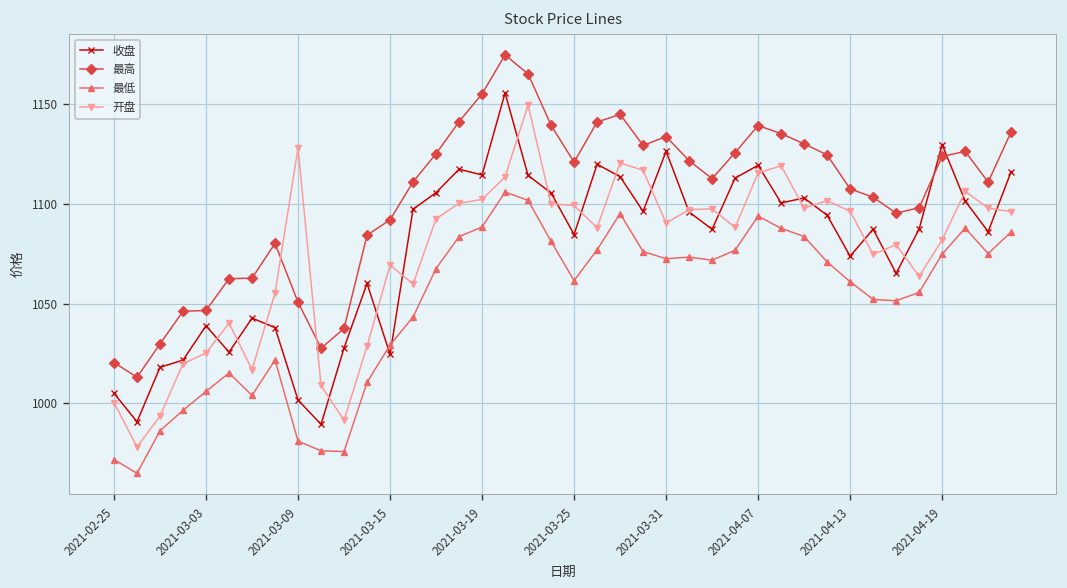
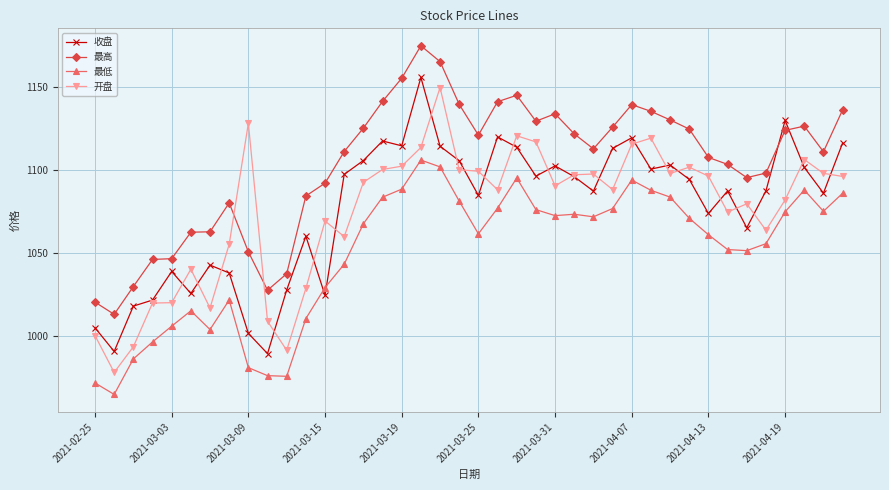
  {
    "收盘": {
      "2021-02-25": 1005,
      "2021-03-03": 1039,
      "2021-03-09": 1002,
      "2021-03-15": 1025,
      "2021-03-19": 1115,
      "2021-03-25": 1085,
-     "2021-03-31": 1126,
+     "2021-03-31": 1102,
      "2021-04-07": 1119,
      "2021-04-13": 1074,
      "2021-04-19": 1130
    },
    "开盘": {
      "2021-02-25": 1000,
-     "2021-03-03": 1025,
+     "2021-03-03": 1020,
      "2021-03-09": 1128,
      "2021-03-15": 1069,
      "2021-03-19": 1102,
      "2021-03-25": 1099,
      "2021-03-31": 1090,
      "2021-04-07": 1116,
      "2021-04-13": 1096,
      "2021-04-19": 1082
    }
  }
